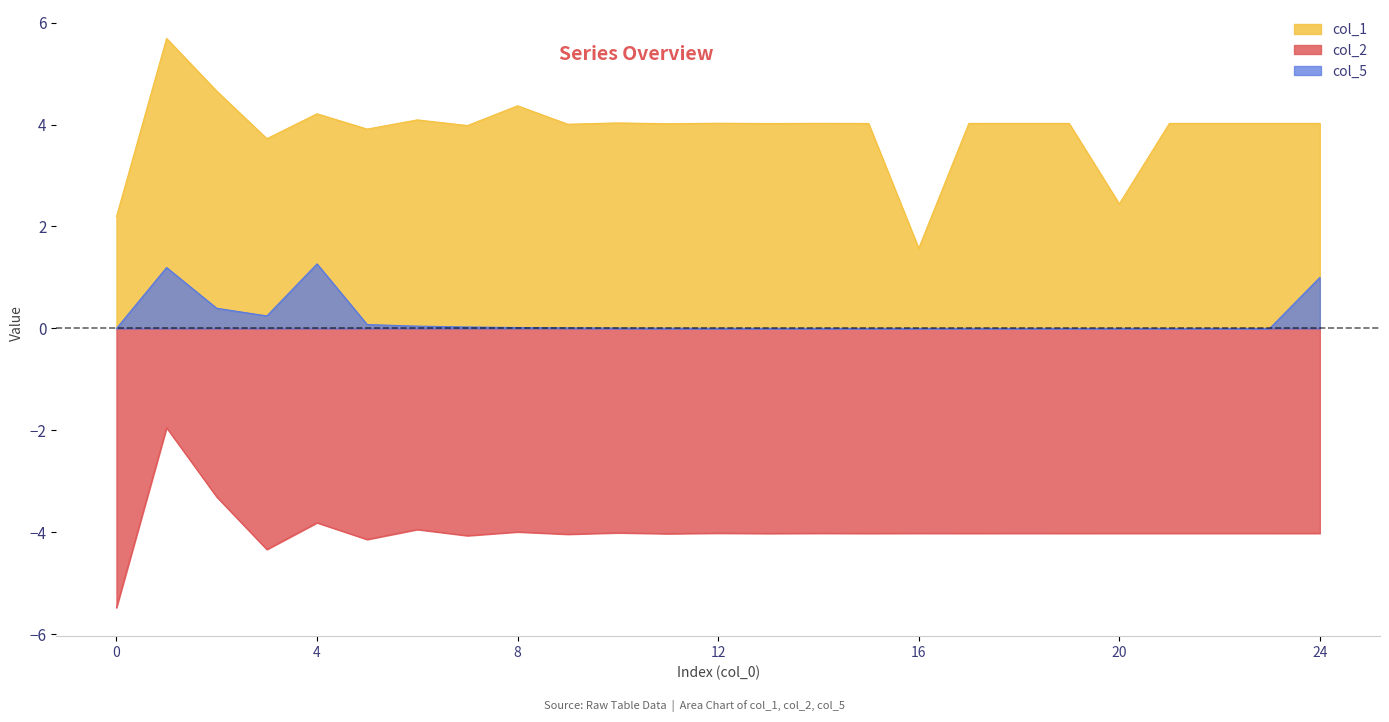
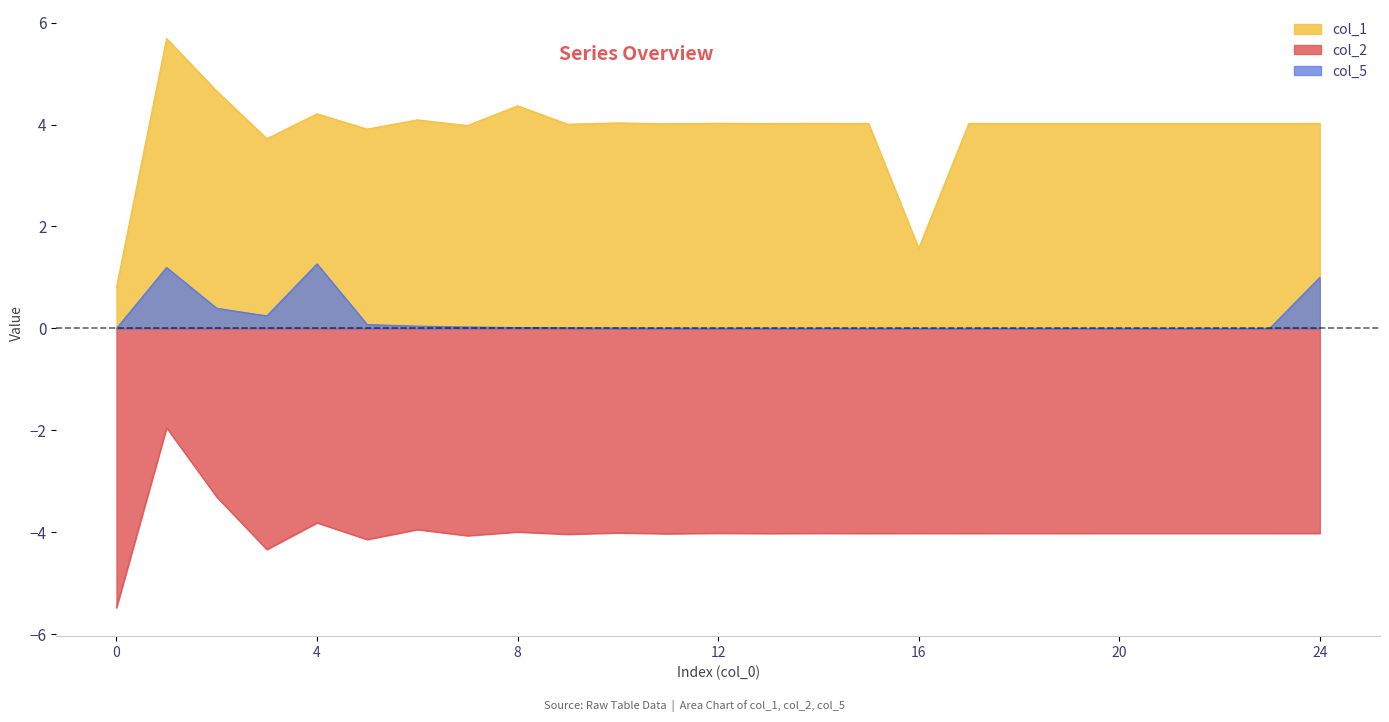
  {
    "col_1": {
-     "0": 2.2,
+     "0": 0.8,
      "4": 4.2,
      "8": 4.4,
      "12": 4.0,
      "16": 1.6,
-     "20": 2.4,
+     "20": 4.0,
      "24": 4.0
    },
    "col_5": {
      "4": 1.3,
      "24": 1.0
    }
  }
